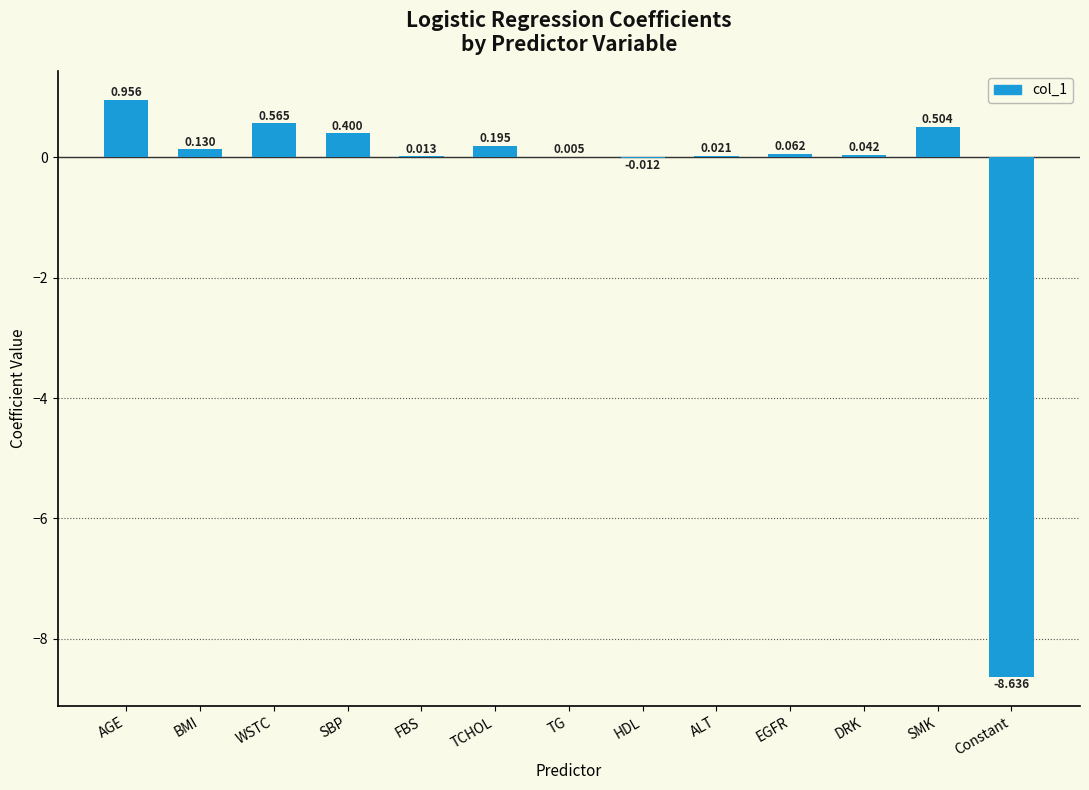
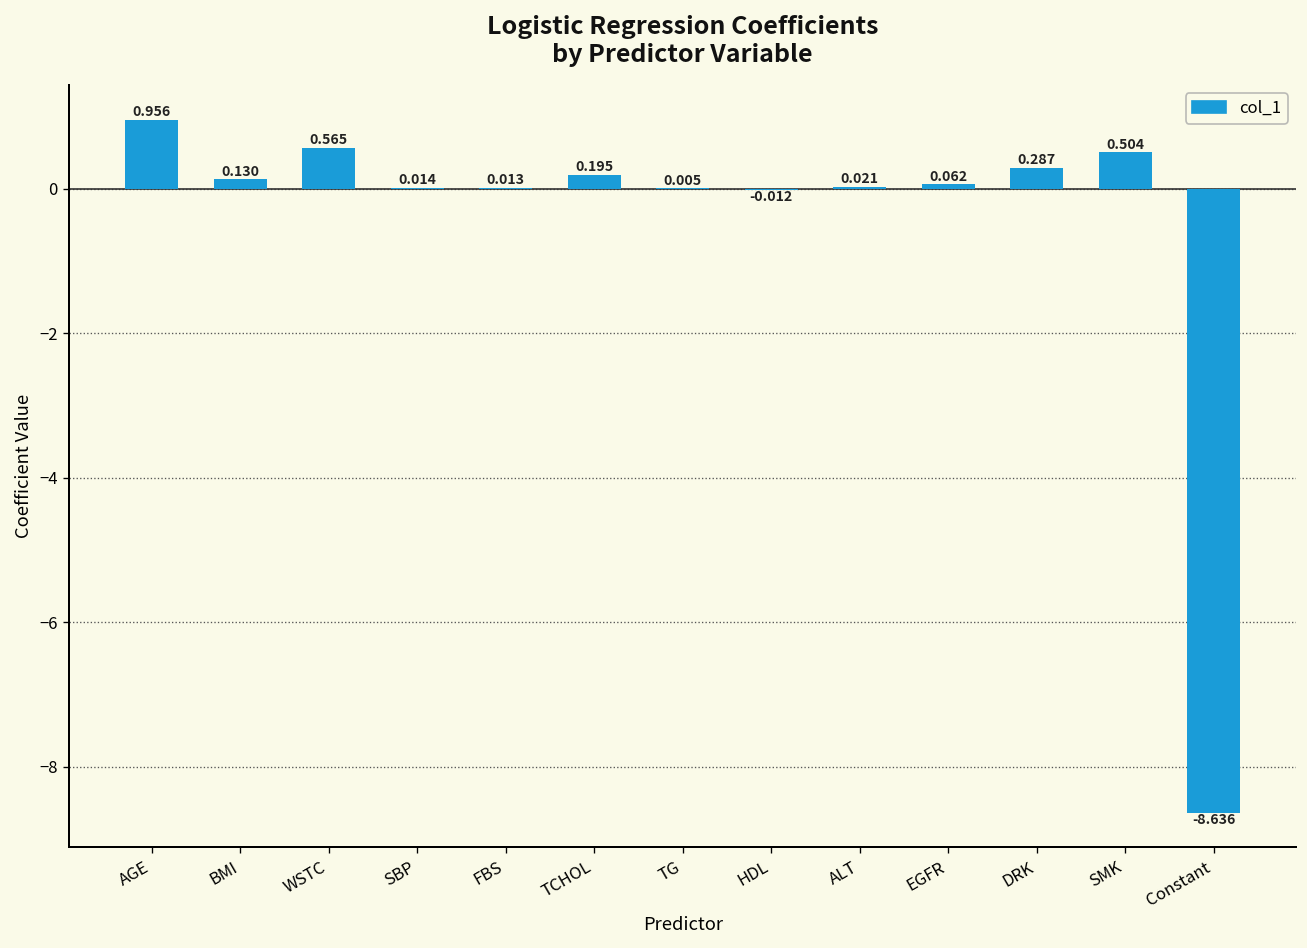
  {
    "AGE": 0.956,
    "BMI": 0.130,
    "WSTC": 0.565,
-   "SBP": 0.400,
+   "SBP": 0.014,
    "FBS": 0.013,
    "TCHOL": 0.195,
    "TG": 0.005,
    "HDL": -0.012,
    "ALT": 0.021,
    "EGFR": 0.062,
-   "DRK": 0.042,
+   "DRK": 0.287,
    "SMK": 0.504,
    "Constant": -8.636
  }
